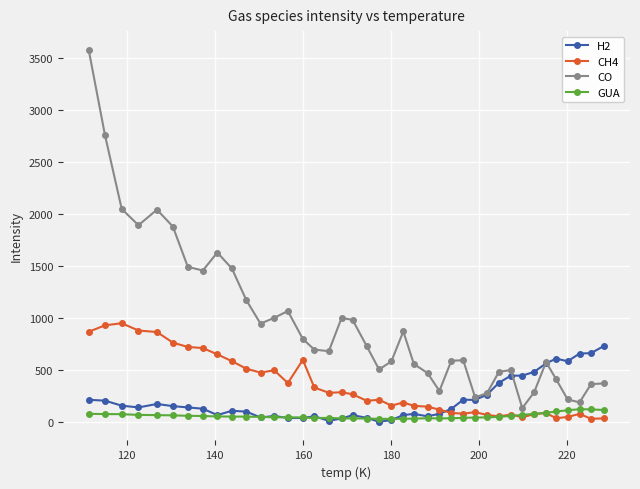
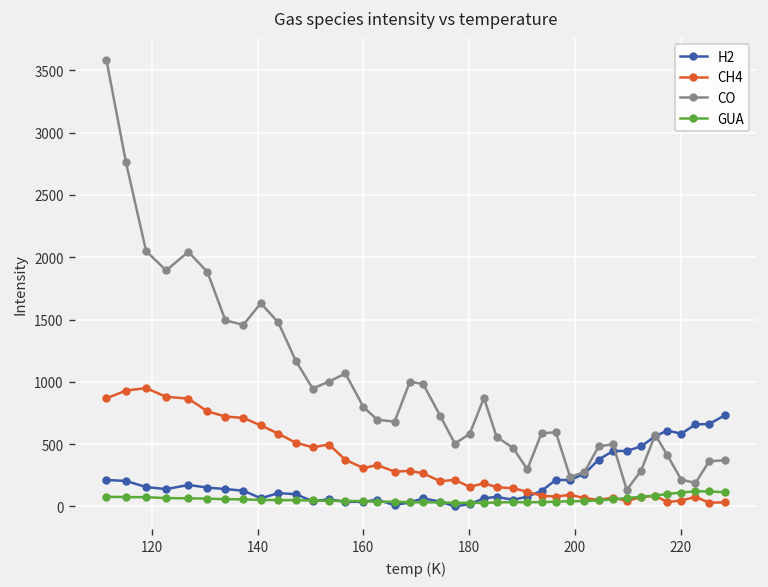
  {
    "CH4": {
-     "160": 600
+     "160": 310
    },
    "CO": {
      "160": 800
    }
  }
